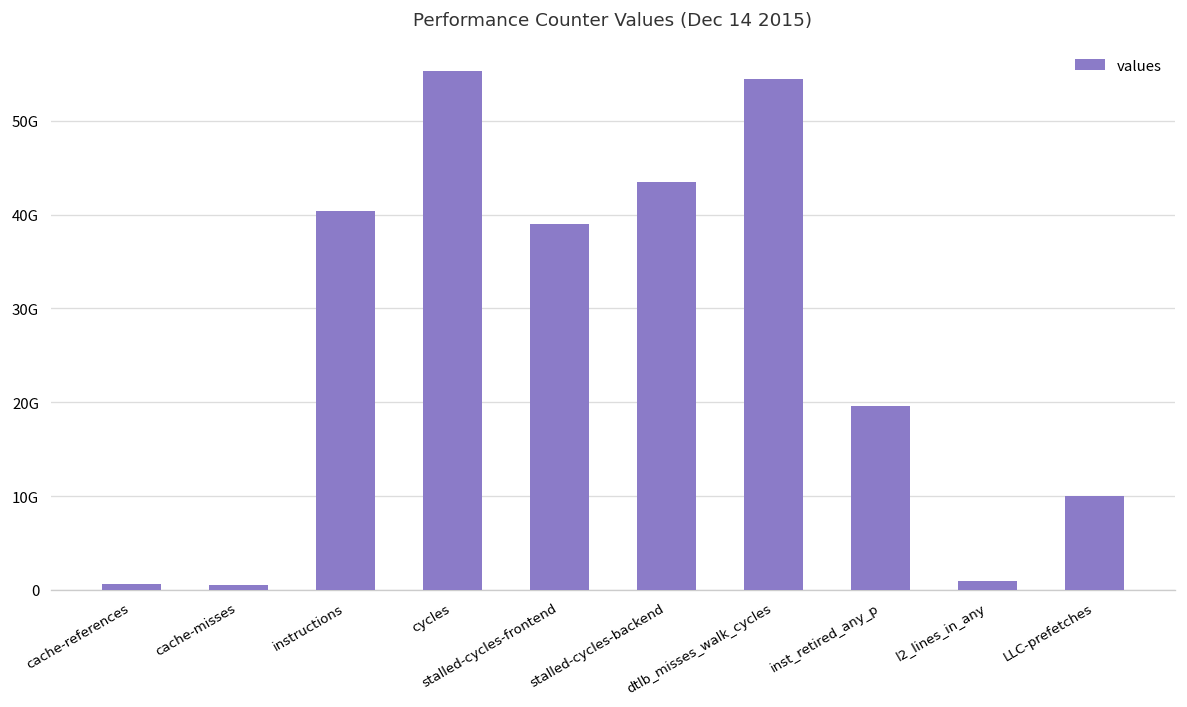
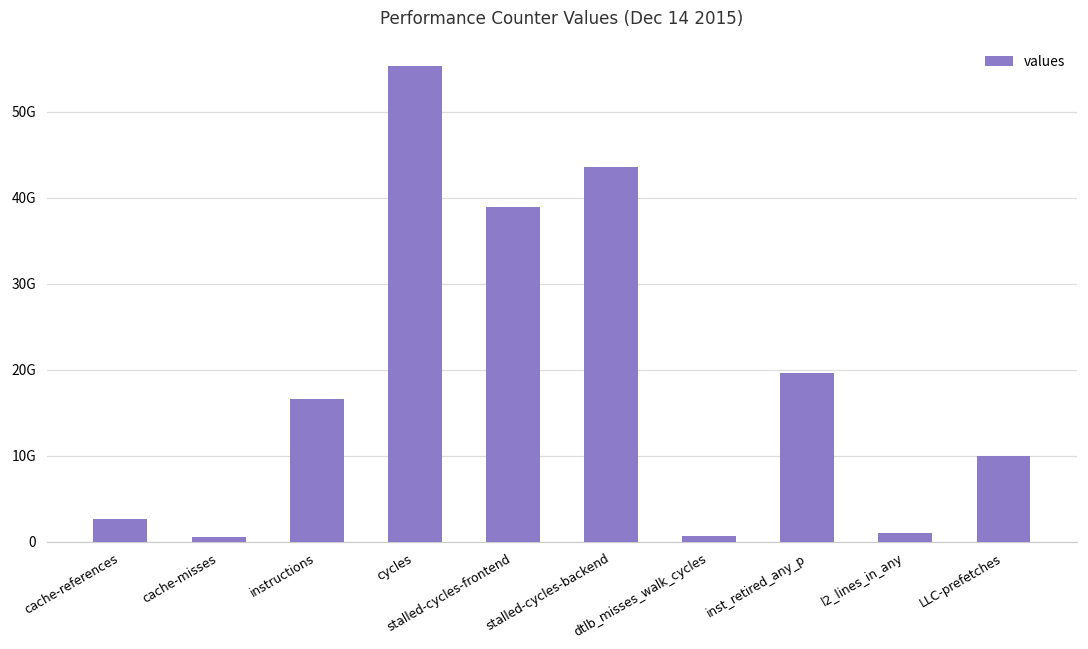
  {
-   "cache-references": 1000000000,
+   "cache-references": 3000000000,
    "cache-misses": 1000000000,
-   "instructions": 40000000000,
+   "instructions": 17000000000,
    "cycles": 55000000000,
    "stalled-cycles-frontend": 39000000000,
    "stalled-cycles-backend": 44000000000,
-   "dtlb_misses_walk_cycles": 55000000000,
+   "dtlb_misses_walk_cycles": 1000000000,
    "inst_retired_any_p": 20000000000,
    "l2_lines_in_any": 1000000000,
    "LLC-prefetches": 10000000000
  }
